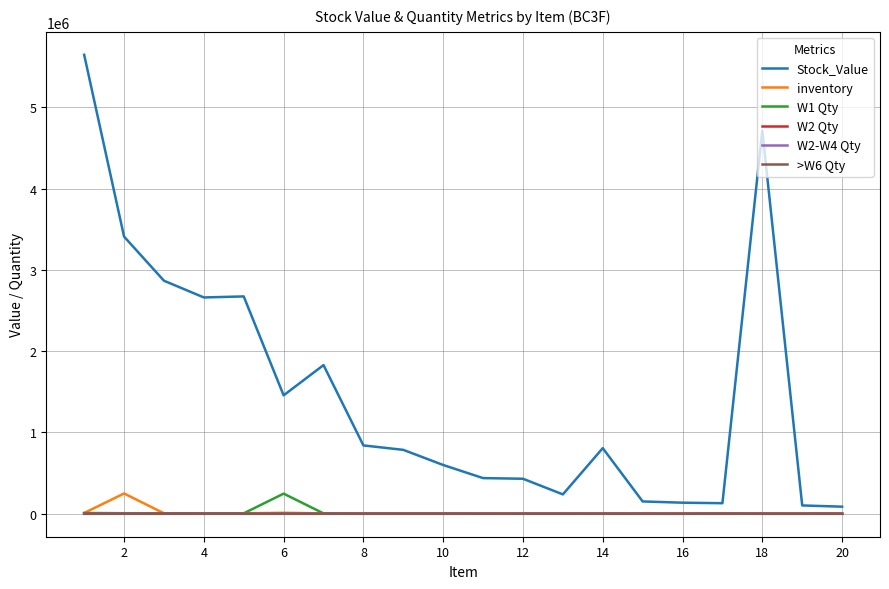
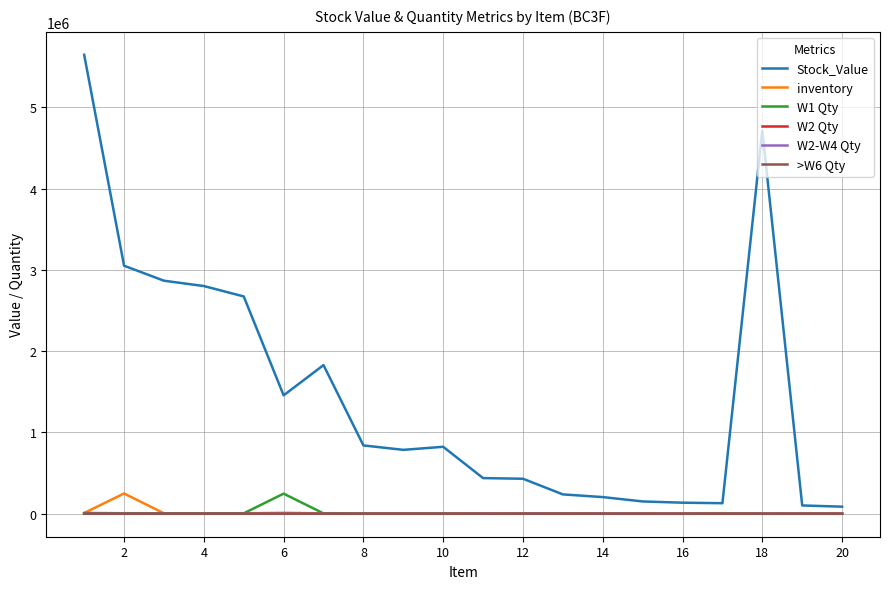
  {
    "Stock_Value": {
-     "2": 3400000,
-     "4": 2700000,
+     "2": 3100000,
+     "4": 2800000,
      "6": 1500000,
      "8": 800000,
-     "10": 600000,
+     "10": 800000,
      "12": 400000,
-     "14": 800000,
+     "14": 200000,
      "16": 100000,
      "20": 100000
    },
    "inventory": {
      "2": 200000
    },
    "W1 Qty": {
      "6": 200000
    }
  }
